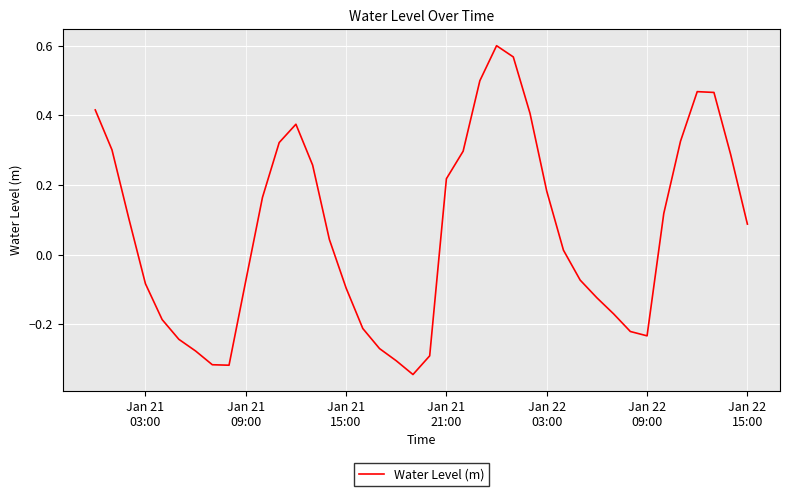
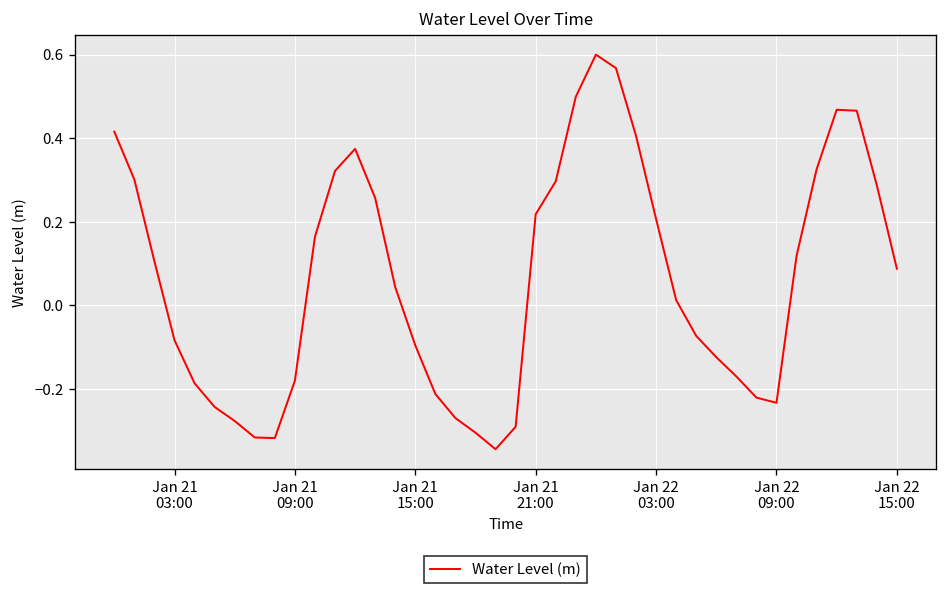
  {
    "Jan 21 03:00": -0.08,
-   "Jan 21 09:00": -0.08,
+   "Jan 21 09:00": -0.18,
    "Jan 21 15:00": -0.10,
    "Jan 21 21:00": 0.22,
-   "Jan 22 03:00": 0.18,
+   "Jan 22 03:00": 0.21,
    "Jan 22 09:00": -0.23,
    "Jan 22 15:00": 0.09
  }
